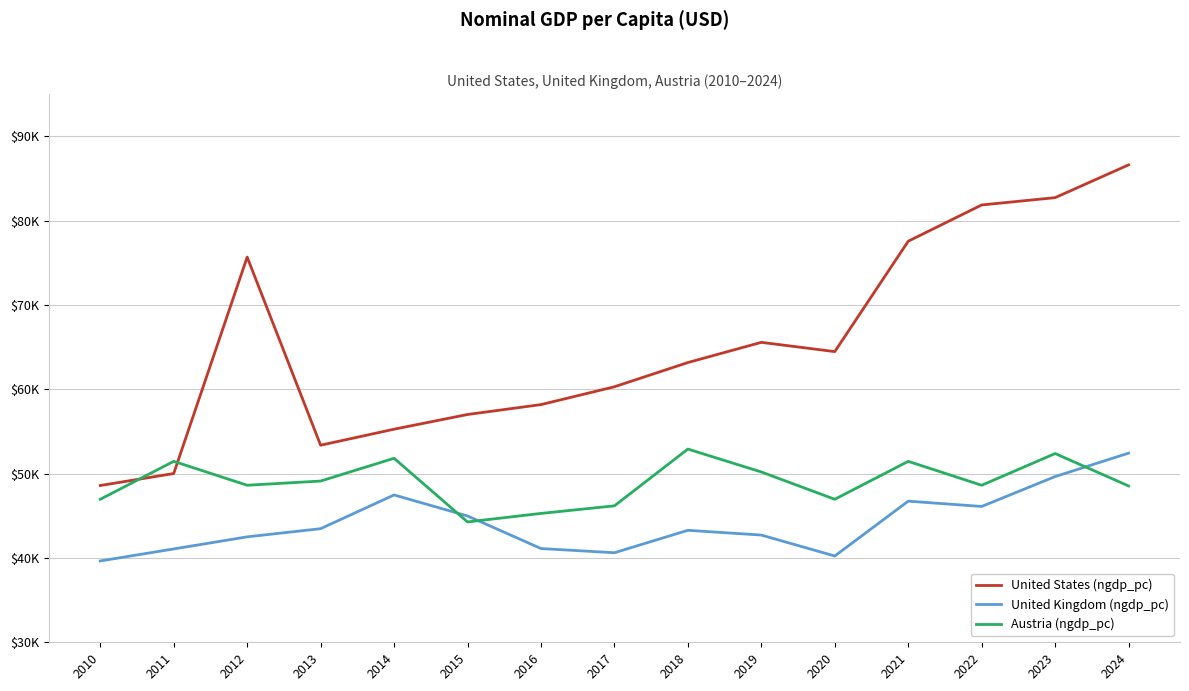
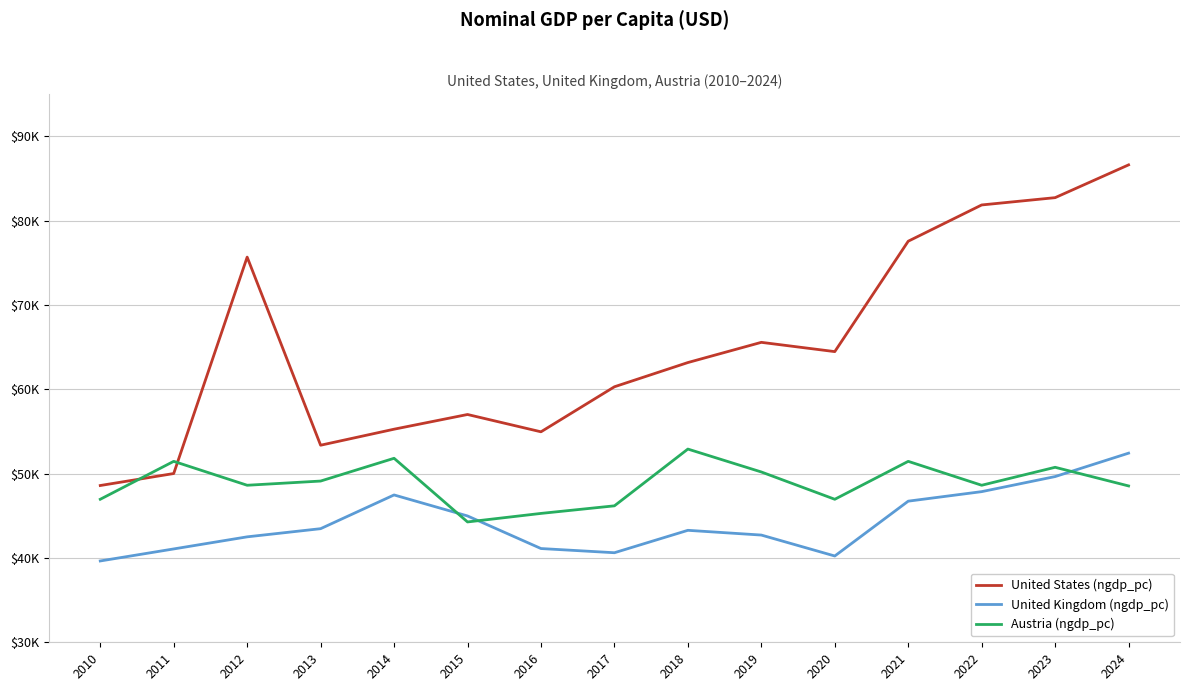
  {
    "United States (ngdp_pc)": {
      "2010": "$49000",
      "2011": "$50000",
      "2012": "$76000",
      "2013": "$53000",
      "2014": "$55000",
      "2015": "$57000",
-     "2016": "$58000",
+     "2016": "$55000",
      "2017": "$60000",
      "2018": "$63000",
      "2019": "$66000",
      "2020": "$64000",
      "2021": "$78000",
      "2022": "$82000",
      "2023": "$83000",
      "2024": "$87000"
    },
    "United Kingdom (ngdp_pc)": {
      "2010": "$40000",
      "2011": "$41000",
      "2012": "$43000",
      "2013": "$43000",
      "2014": "$47000",
      "2015": "$45000",
      "2016": "$41000",
      "2017": "$41000",
      "2018": "$43000",
      "2019": "$43000",
      "2020": "$40000",
      "2021": "$47000",
-     "2022": "$46000",
+     "2022": "$48000",
      "2023": "$50000",
      "2024": "$52000"
    },
    "Austria (ngdp_pc)": {
      "2010": "$47000",
      "2011": "$51000",
      "2012": "$49000",
      "2013": "$49000",
      "2014": "$52000",
      "2015": "$44000",
      "2016": "$45000",
      "2017": "$46000",
      "2018": "$53000",
      "2019": "$50000",
      "2020": "$47000",
      "2021": "$51000",
      "2022": "$49000",
-     "2023": "$52000",
+     "2023": "$51000",
      "2024": "$49000"
    }
  }
